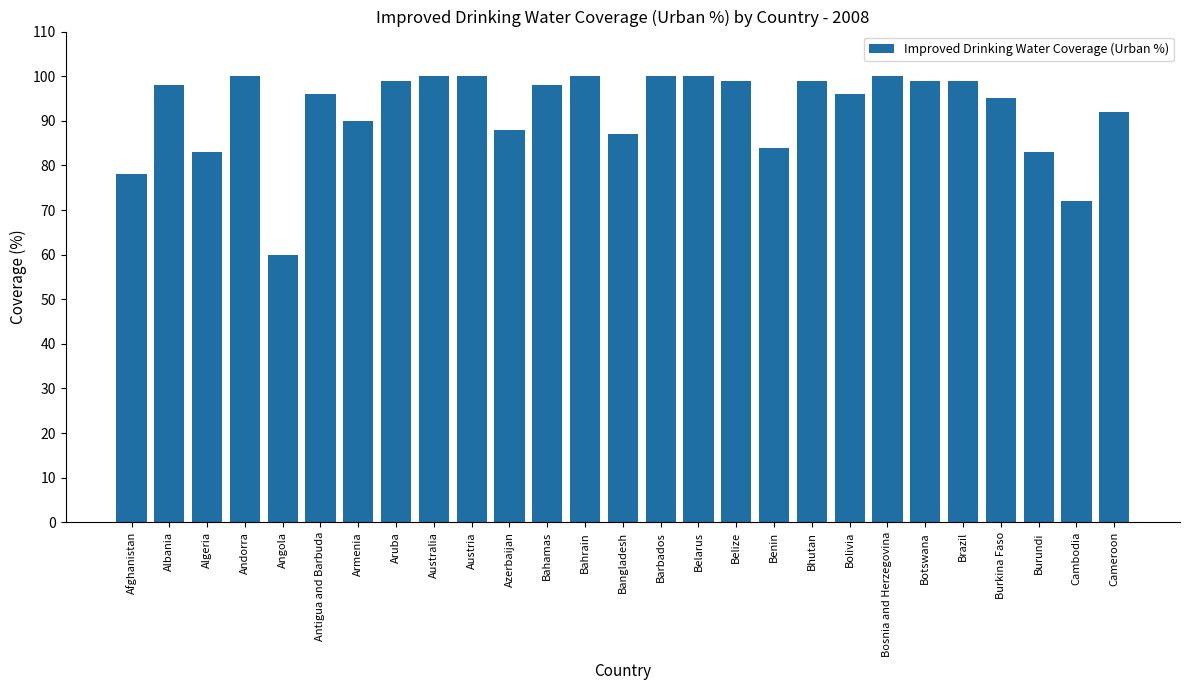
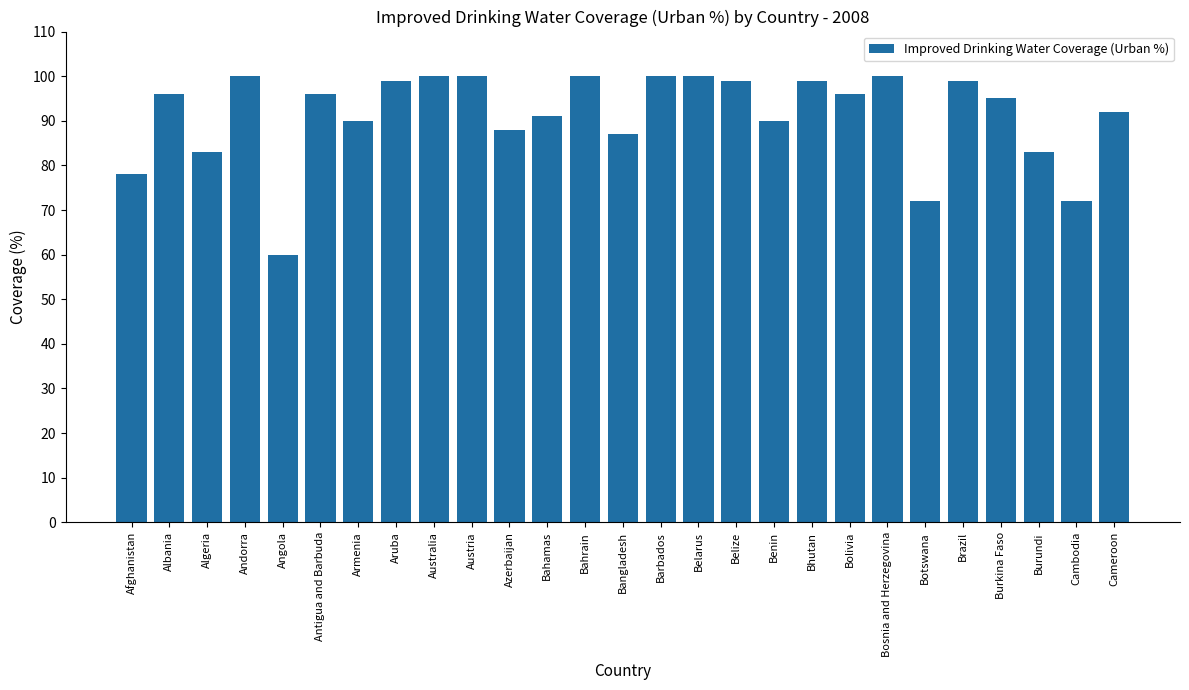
  {
    "Afghanistan": 78,
-   "Albania": 98,
+   "Albania": 96,
    "Algeria": 83,
    "Andorra": 100,
    "Angola": 60,
    "Antigua and Barbuda": 96,
    "Armenia": 90,
    "Aruba": 99,
    "Australia": 100,
    "Austria": 100,
    "Azerbaijan": 88,
-   "Bahamas": 98,
+   "Bahamas": 91,
    "Bahrain": 100,
    "Bangladesh": 87,
    "Barbados": 100,
    "Belarus": 100,
    "Belize": 99,
-   "Benin": 84,
+   "Benin": 90,
    "Bhutan": 99,
    "Bolivia": 96,
    "Bosnia and Herzegovina": 100,
-   "Botswana": 99,
+   "Botswana": 72,
    "Brazil": 99,
    "Burkina Faso": 95,
    "Burundi": 83,
    "Cambodia": 72,
    "Cameroon": 92
  }
